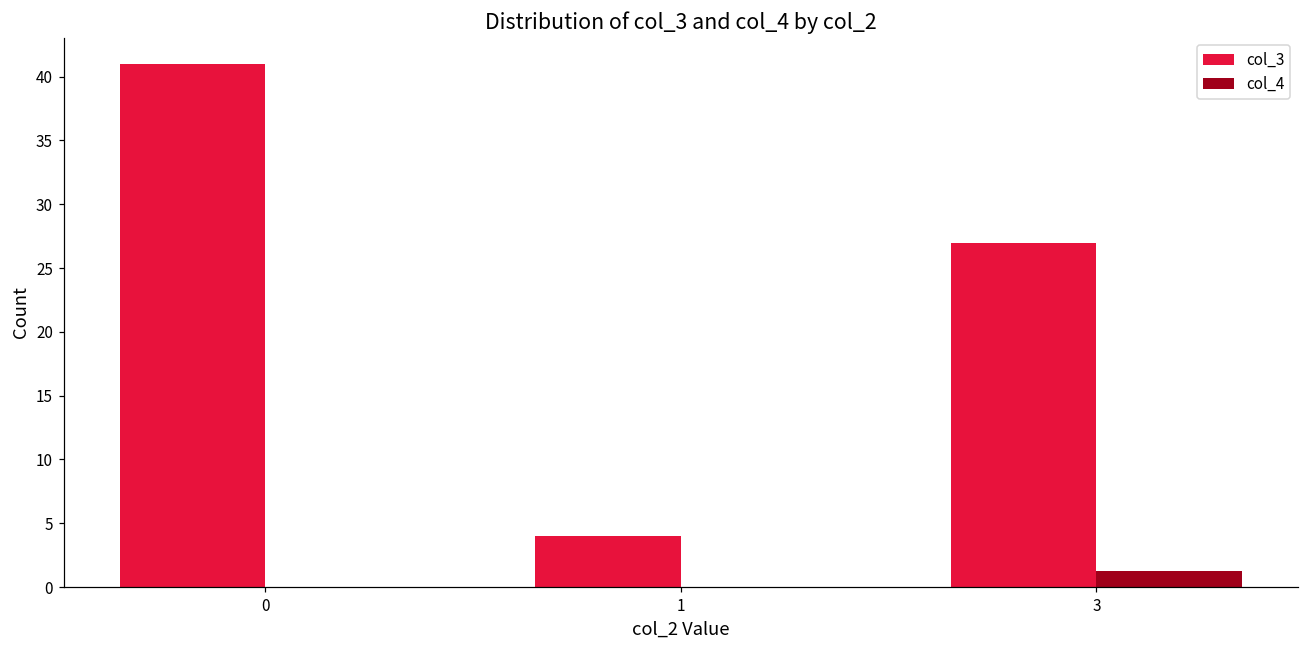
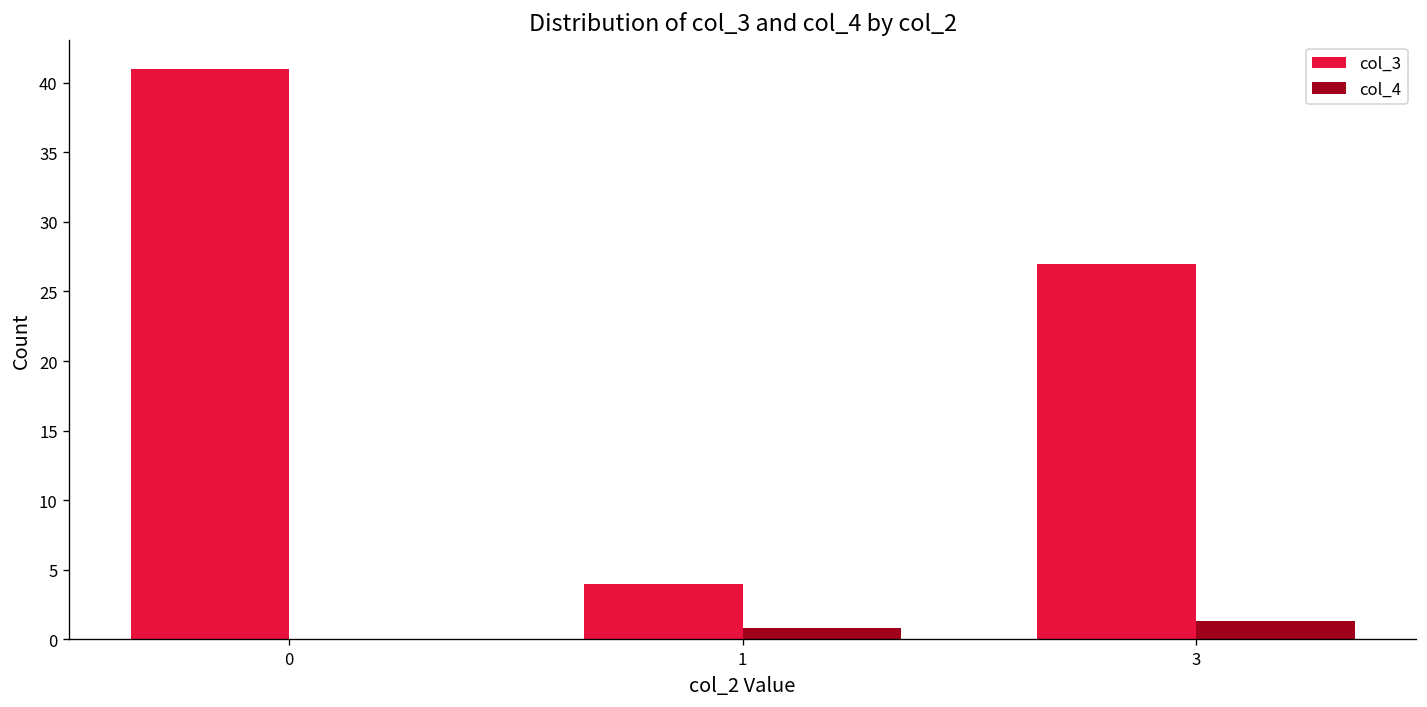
  {
    "col_3": {
      "0": 41.0,
      "1": 4.0,
      "3": 27.0
    },
    "col_4": {
-     "1": 0.0,
+     "1": 0.8,
      "3": 1.3
    }
  }
